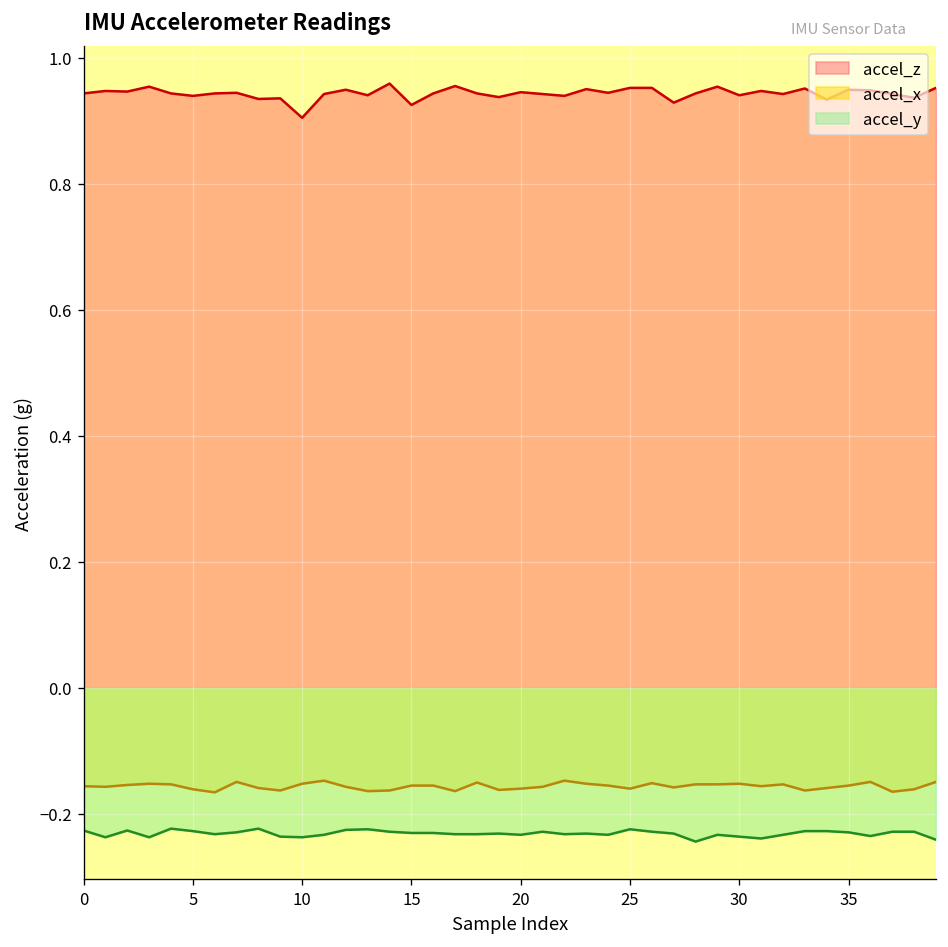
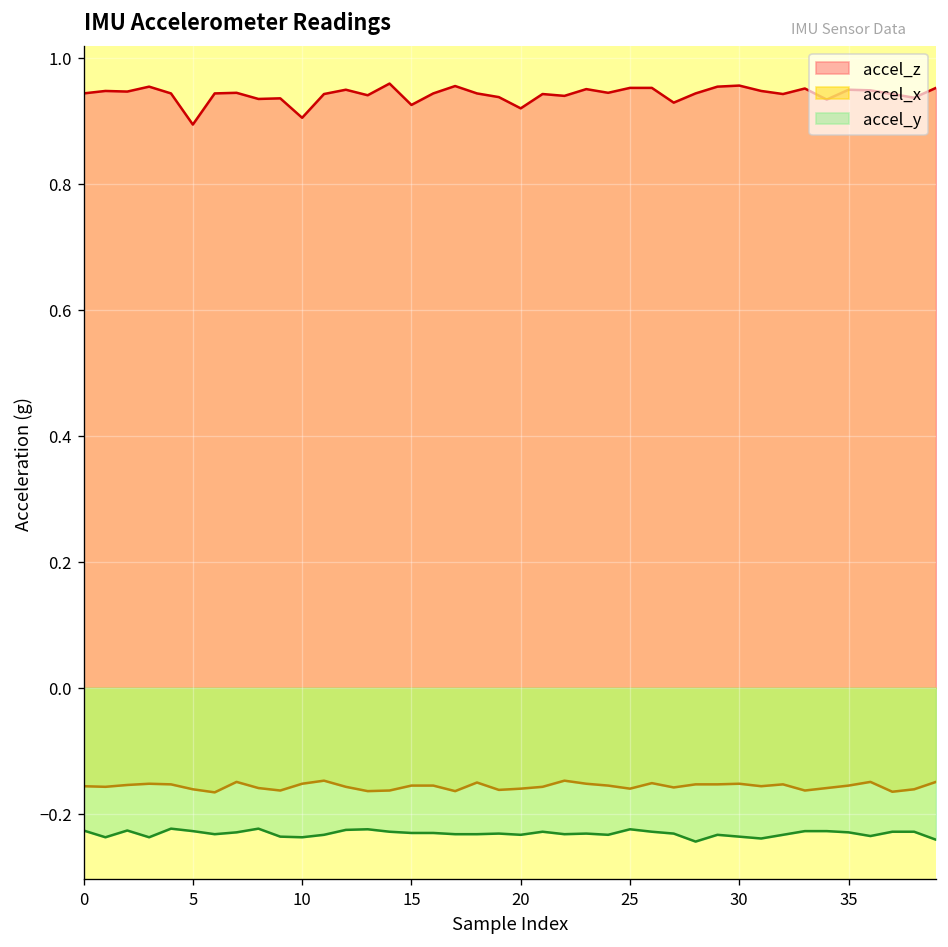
  {
    "accel_z": {
      "0": 0.94,
-     "5": 0.94,
+     "5": 0.89,
      "10": 0.90,
      "15": 0.93,
-     "20": 0.95,
+     "20": 0.92,
      "25": 0.95,
-     "30": 0.94
+     "30": 0.96
    }
  }
